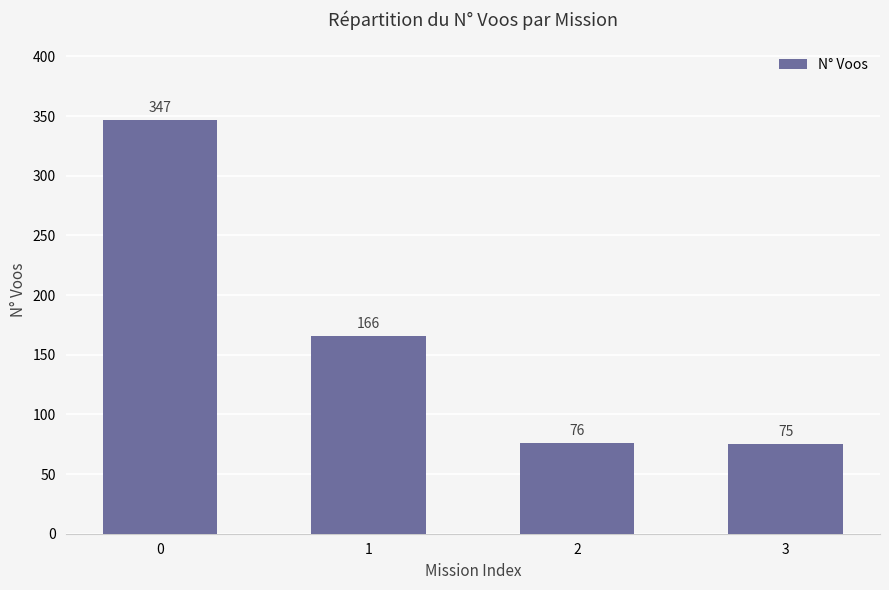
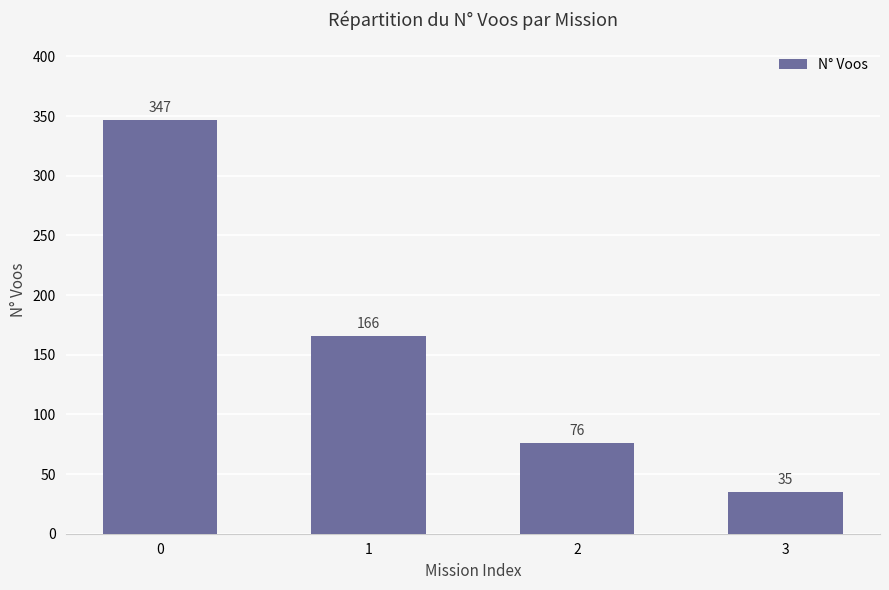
  {
    "0": 347,
    "1": 166,
    "2": 76,
-   "3": 75
+   "3": 35
  }
